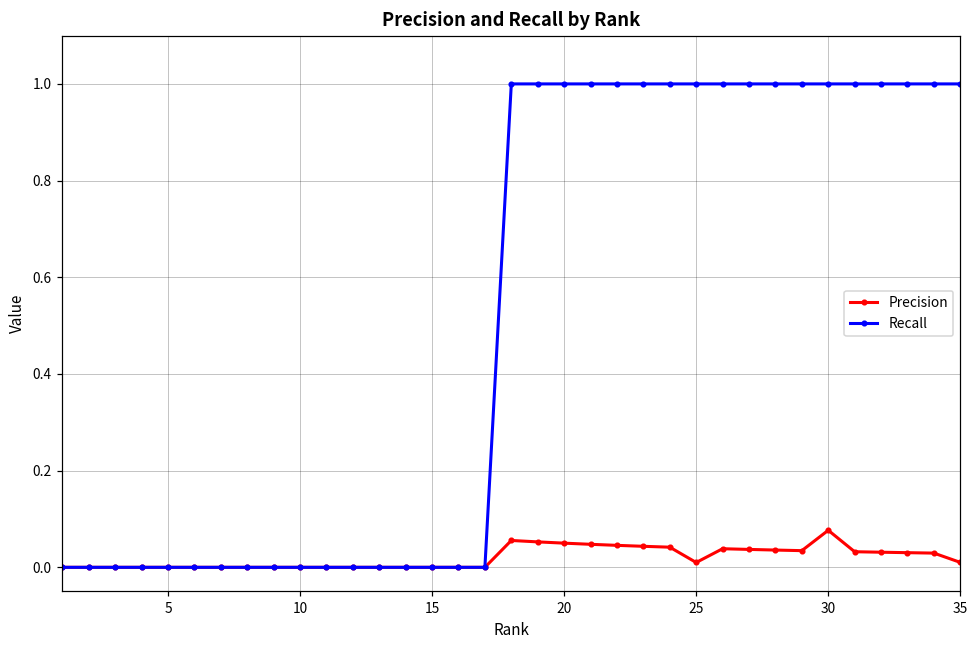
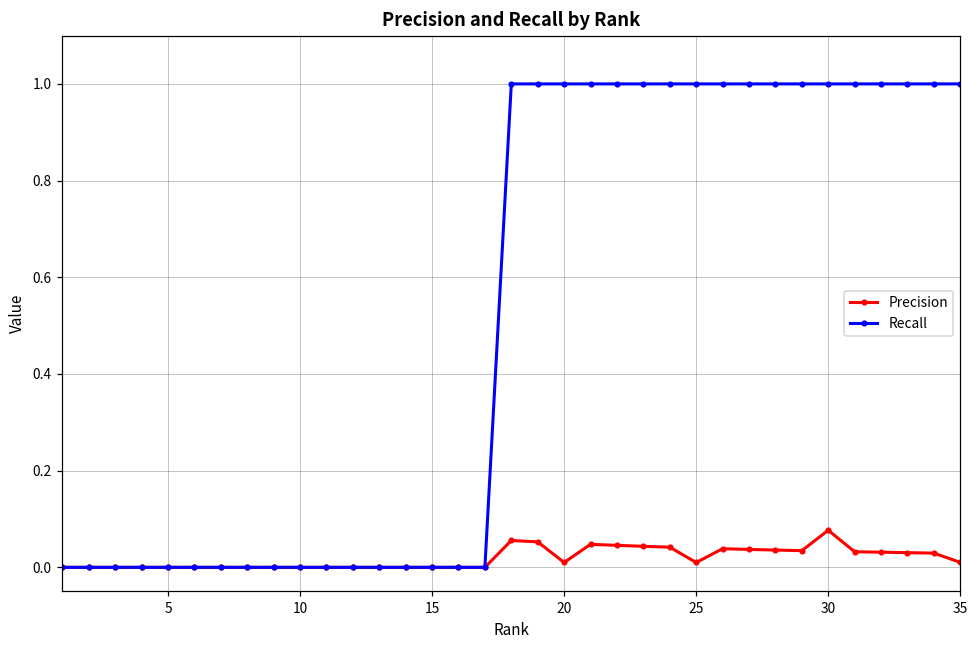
  {
    "Precision": {
-     "20": 0.05,
+     "20": 0.01,
      "25": 0.01,
      "30": 0.08,
      "35": 0.01
    },
    "Recall": {
      "20": 1.00,
      "25": 1.00,
      "30": 1.00,
      "35": 1.00
    }
  }
